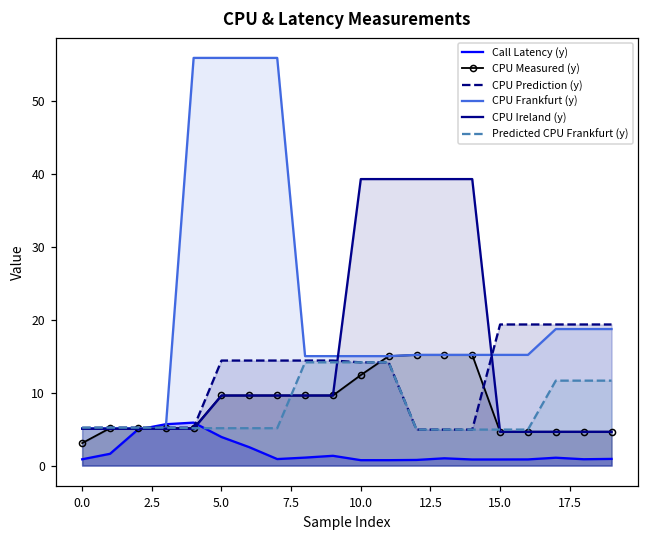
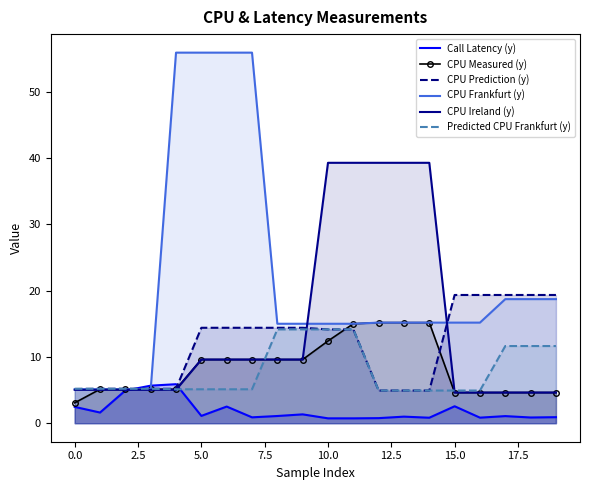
  {
    "Call Latency (y)": {
-     "0.0": 1,
-     "5.0": 4,
+     "0.0": 2,
+     "5.0": 1,
      "10.0": 1,
-     "15.0": 1
+     "15.0": 3
    },
    "CPU Measured (y)": {
      "0.0": 3,
      "10.0": 12
    }
  }
